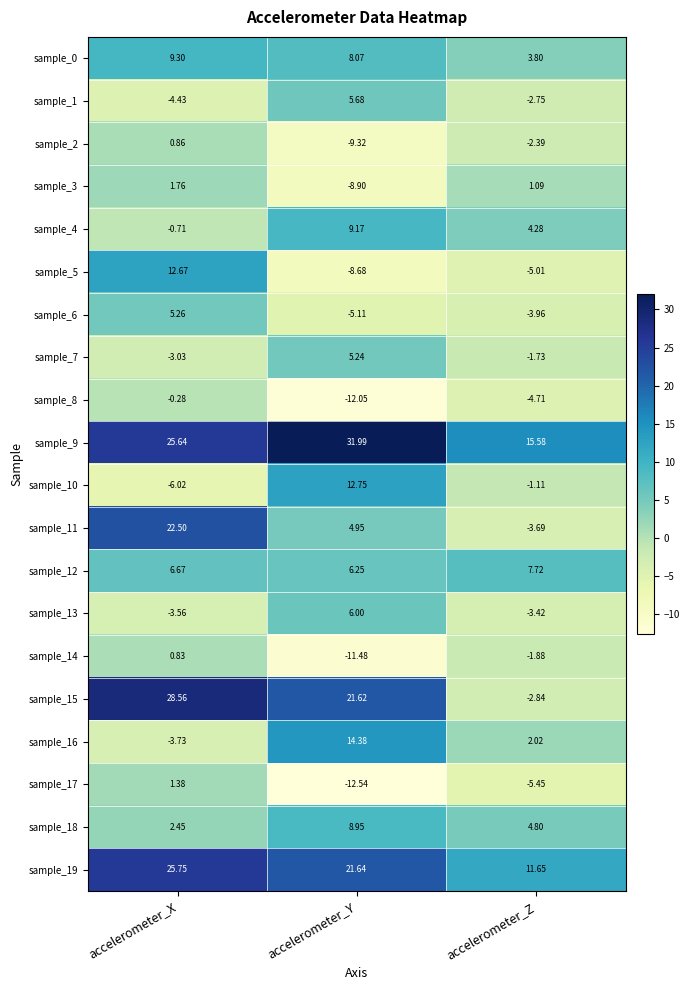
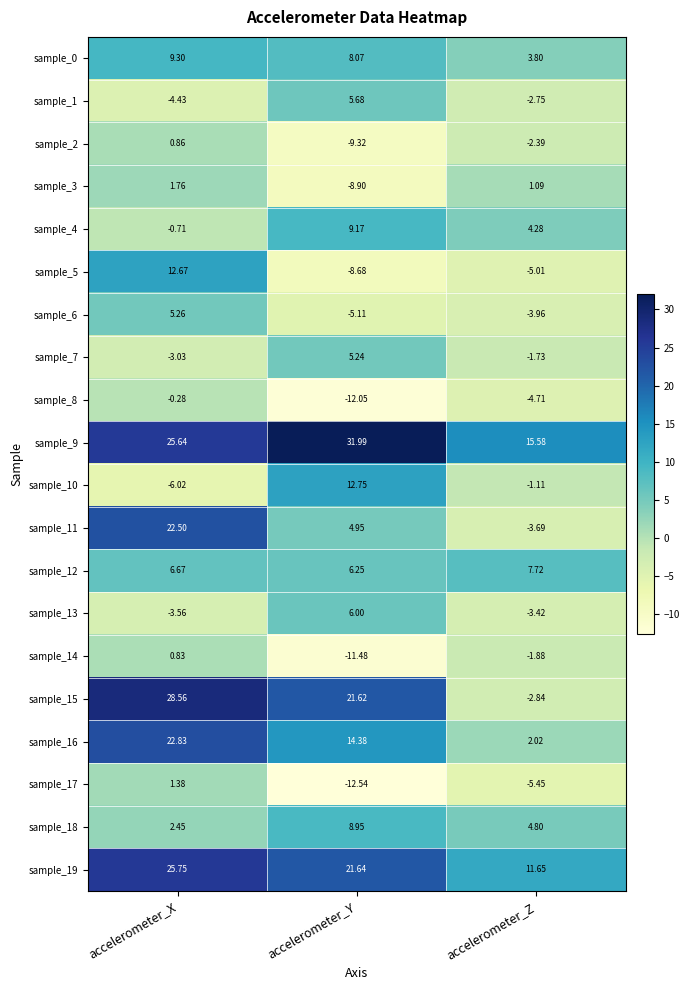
  {
    "sample_0": {
      "accelerometer_X": 9.30,
      "accelerometer_Y": 8.07,
      "accelerometer_Z": 3.80
    },
    "sample_1": {
      "accelerometer_X": -4.43,
      "accelerometer_Y": 5.68,
      "accelerometer_Z": -2.75
    },
    "sample_2": {
      "accelerometer_X": 0.86,
      "accelerometer_Y": -9.32,
      "accelerometer_Z": -2.39
    },
    "sample_3": {
      "accelerometer_X": 1.76,
      "accelerometer_Y": -8.90,
      "accelerometer_Z": 1.09
    },
    "sample_4": {
      "accelerometer_X": -0.71,
      "accelerometer_Y": 9.17,
      "accelerometer_Z": 4.28
    },
    "sample_5": {
      "accelerometer_X": 12.67,
      "accelerometer_Y": -8.68,
      "accelerometer_Z": -5.01
    },
    "sample_6": {
      "accelerometer_X": 5.26,
      "accelerometer_Y": -5.11,
      "accelerometer_Z": -3.96
    },
    "sample_7": {
      "accelerometer_X": -3.03,
      "accelerometer_Y": 5.24,
      "accelerometer_Z": -1.73
    },
    "sample_8": {
      "accelerometer_X": -0.28,
      "accelerometer_Y": -12.05,
      "accelerometer_Z": -4.71
    },
    "sample_9": {
      "accelerometer_X": 25.64,
      "accelerometer_Y": 31.99,
      "accelerometer_Z": 15.58
    },
    "sample_10": {
      "accelerometer_X": -6.02,
      "accelerometer_Y": 12.75,
      "accelerometer_Z": -1.11
    },
    "sample_11": {
      "accelerometer_X": 22.50,
      "accelerometer_Y": 4.95,
      "accelerometer_Z": -3.69
    },
    "sample_12": {
      "accelerometer_X": 6.67,
      "accelerometer_Y": 6.25,
      "accelerometer_Z": 7.72
    },
    "sample_13": {
      "accelerometer_X": -3.56,
      "accelerometer_Y": 6.00,
      "accelerometer_Z": -3.42
    },
    "sample_14": {
      "accelerometer_X": 0.83,
      "accelerometer_Y": -11.48,
      "accelerometer_Z": -1.88
    },
    "sample_15": {
      "accelerometer_X": 28.56,
      "accelerometer_Y": 21.62,
      "accelerometer_Z": -2.84
    },
    "sample_16": {
-     "accelerometer_X": -3.73,
+     "accelerometer_X": 22.83,
      "accelerometer_Y": 14.38,
      "accelerometer_Z": 2.02
    },
    "sample_17": {
      "accelerometer_X": 1.38,
      "accelerometer_Y": -12.54,
      "accelerometer_Z": -5.45
    },
    "sample_18": {
      "accelerometer_X": 2.45,
      "accelerometer_Y": 8.95,
      "accelerometer_Z": 4.80
    },
    "sample_19": {
      "accelerometer_X": 25.75,
      "accelerometer_Y": 21.64,
      "accelerometer_Z": 11.65
    }
  }
